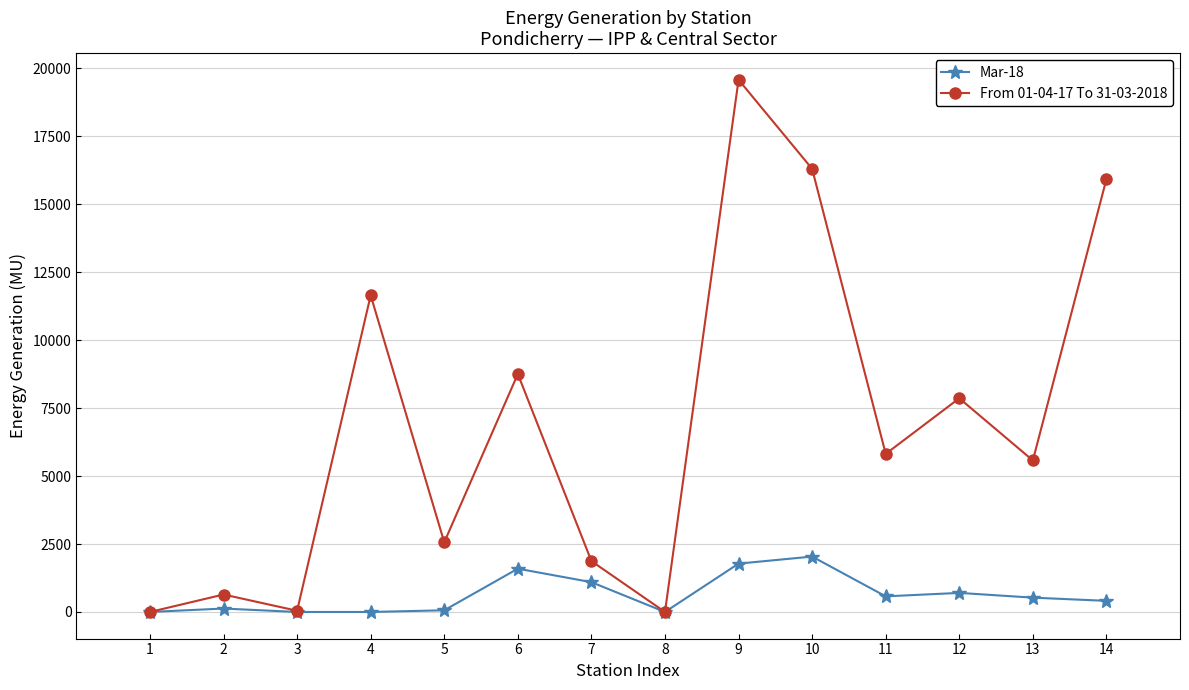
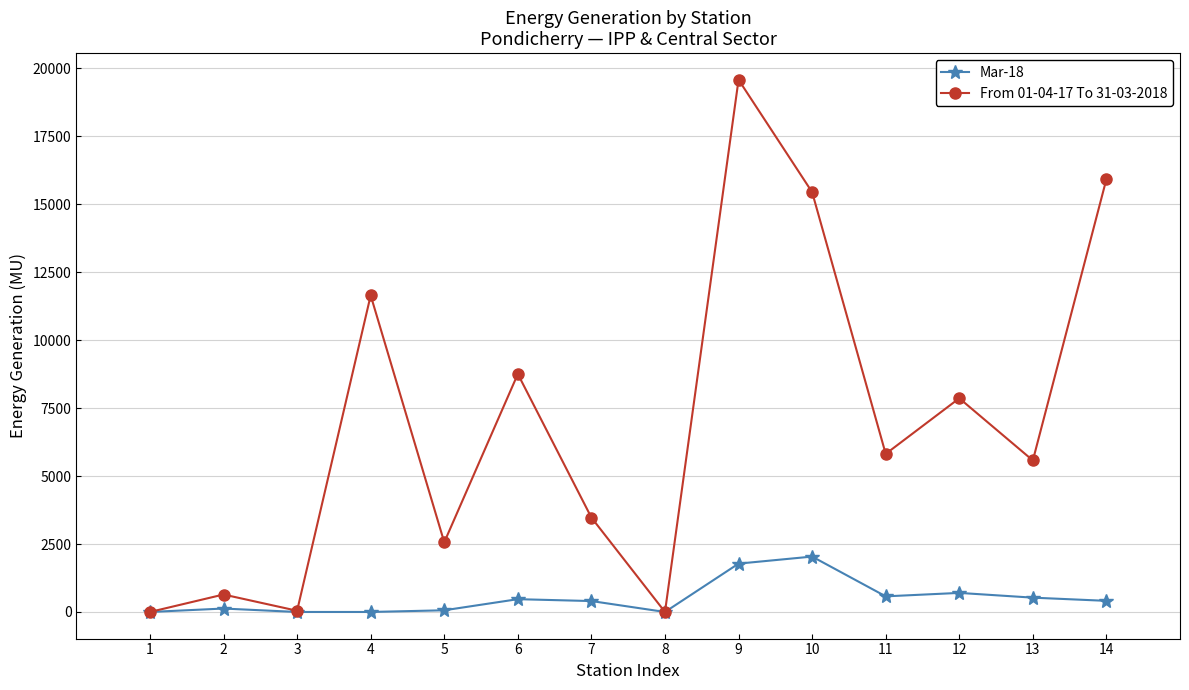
  {
    "Mar-18": {
      "2": 100,
      "4": 0,
      "5": 100,
-     "6": 1600,
-     "7": 1100,
+     "6": 500,
+     "7": 400,
      "9": 1800,
      "10": 2000,
      "11": 600,
      "12": 700,
      "13": 500,
      "14": 400
    },
    "From 01-04-17 To 31-03-2018": {
      "2": 600,
      "4": 11600,
      "5": 2600,
      "6": 8800,
-     "7": 1900,
+     "7": 3500,
      "9": 19600,
-     "10": 16300,
+     "10": 15400,
      "11": 5800,
      "12": 7900,
      "13": 5600,
      "14": 15900
    }
  }
